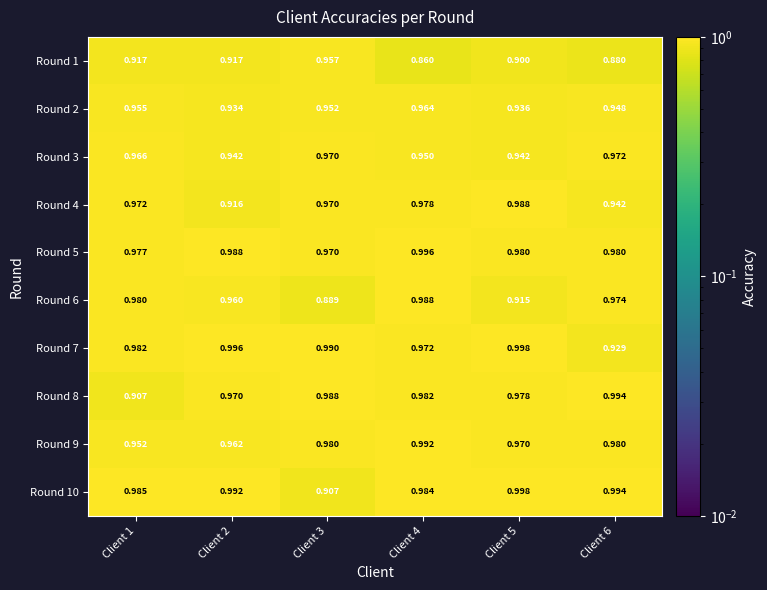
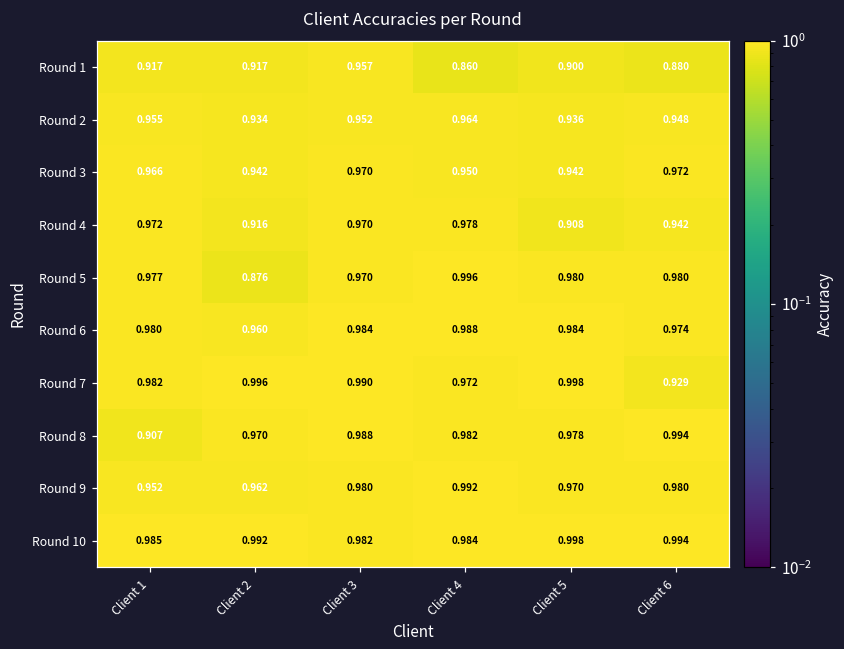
  {
    "Round 1": {
      "Client 1": 0.917,
      "Client 2": 0.917,
      "Client 3": 0.957,
      "Client 4": 0.860,
      "Client 5": 0.900,
      "Client 6": 0.880
    },
    "Round 2": {
      "Client 1": 0.955,
      "Client 2": 0.934,
      "Client 3": 0.952,
      "Client 4": 0.964,
      "Client 5": 0.936,
      "Client 6": 0.948
    },
    "Round 3": {
      "Client 1": 0.966,
      "Client 2": 0.942,
      "Client 3": 0.970,
      "Client 4": 0.950,
      "Client 5": 0.942,
      "Client 6": 0.972
    },
    "Round 4": {
      "Client 1": 0.972,
      "Client 2": 0.916,
      "Client 3": 0.970,
      "Client 4": 0.978,
-     "Client 5": 0.988,
+     "Client 5": 0.908,
      "Client 6": 0.942
    },
    "Round 5": {
      "Client 1": 0.977,
-     "Client 2": 0.988,
+     "Client 2": 0.876,
      "Client 3": 0.970,
      "Client 4": 0.996,
      "Client 5": 0.980,
      "Client 6": 0.980
    },
    "Round 6": {
      "Client 1": 0.980,
      "Client 2": 0.960,
-     "Client 3": 0.889,
+     "Client 3": 0.984,
      "Client 4": 0.988,
-     "Client 5": 0.915,
+     "Client 5": 0.984,
      "Client 6": 0.974
    },
    "Round 7": {
      "Client 1": 0.982,
      "Client 2": 0.996,
      "Client 3": 0.990,
      "Client 4": 0.972,
      "Client 5": 0.998,
      "Client 6": 0.929
    },
    "Round 8": {
      "Client 1": 0.907,
      "Client 2": 0.970,
      "Client 3": 0.988,
      "Client 4": 0.982,
      "Client 5": 0.978,
      "Client 6": 0.994
    },
    "Round 9": {
      "Client 1": 0.952,
      "Client 2": 0.962,
      "Client 3": 0.980,
      "Client 4": 0.992,
      "Client 5": 0.970,
      "Client 6": 0.980
    },
    "Round 10": {
      "Client 1": 0.985,
      "Client 2": 0.992,
-     "Client 3": 0.907,
+     "Client 3": 0.982,
      "Client 4": 0.984,
      "Client 5": 0.998,
      "Client 6": 0.994
    }
  }
